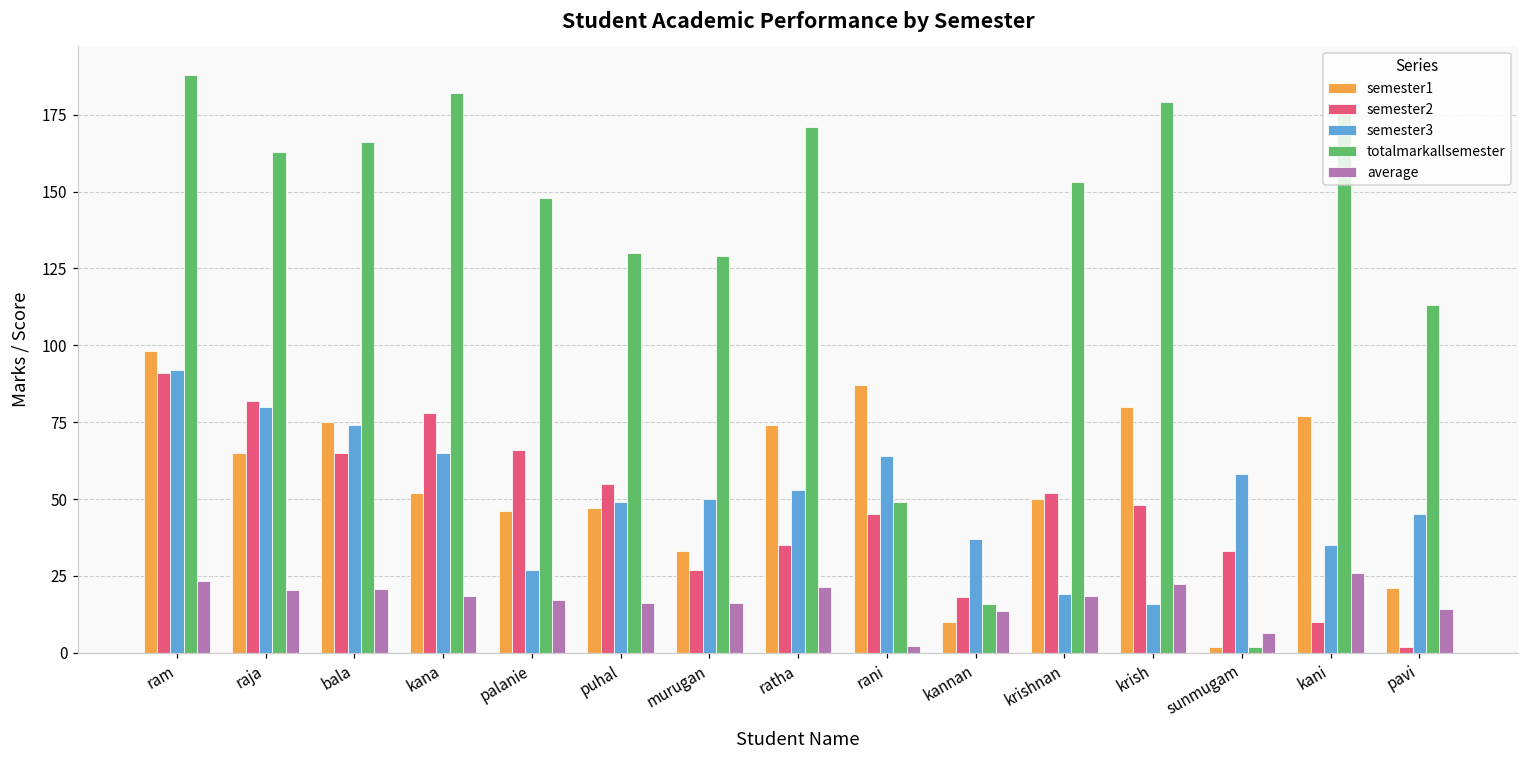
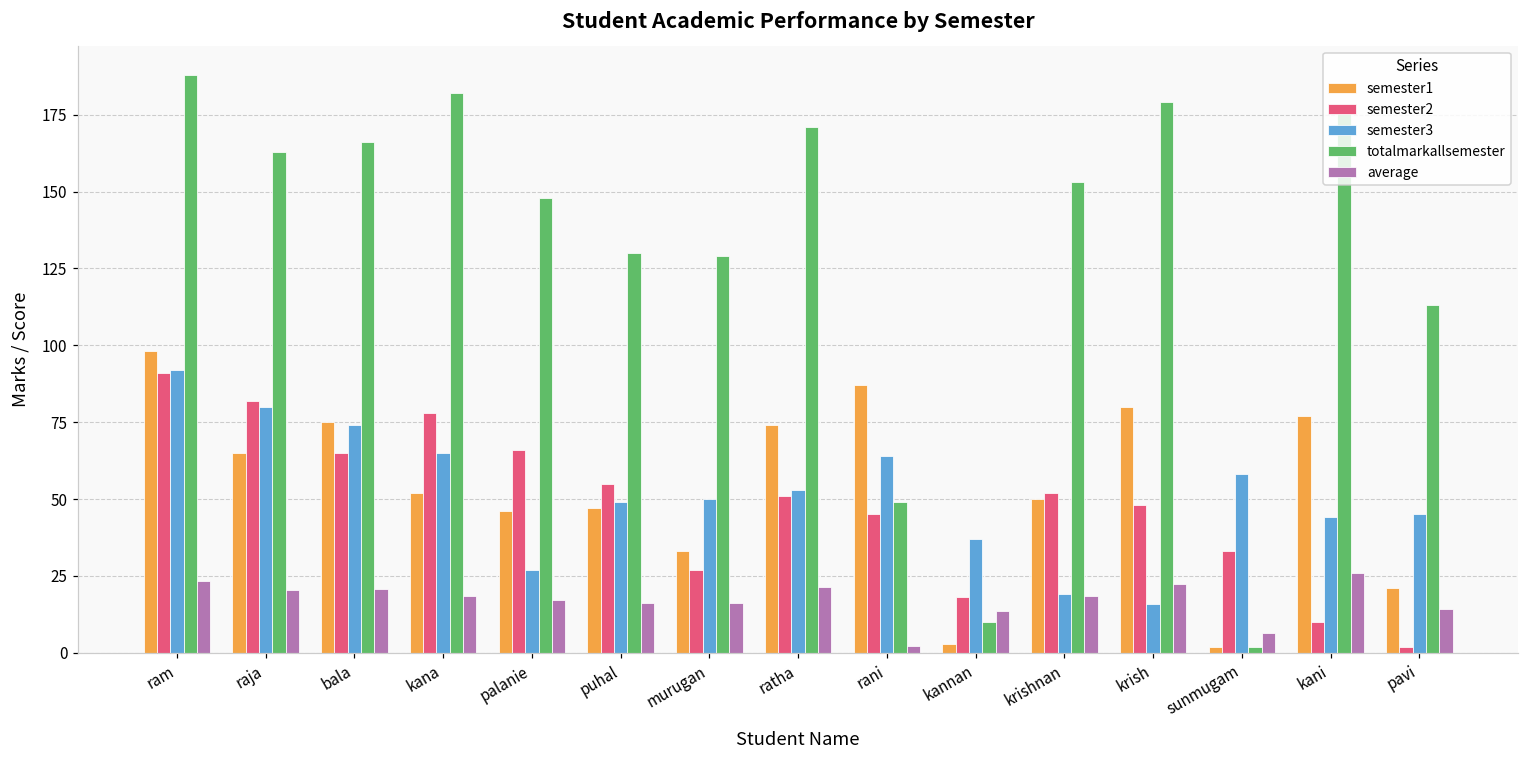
  {
    "semester1": {
      "ram": 98,
      "raja": 65,
      "bala": 75,
      "kana": 52,
      "palanie": 46,
      "puhal": 47,
      "murugan": 33,
      "ratha": 74,
      "rani": 87,
-     "kannan": 10,
+     "kannan": 3,
      "krishnan": 50,
      "krish": 80,
      "sunmugam": 2,
      "kani": 77,
      "pavi": 21
    },
    "semester2": {
      "ram": 91,
      "raja": 82,
      "bala": 65,
      "kana": 78,
      "palanie": 66,
      "puhal": 55,
      "murugan": 27,
-     "ratha": 35,
+     "ratha": 51,
      "rani": 45,
      "kannan": 18,
      "krishnan": 52,
      "krish": 48,
      "sunmugam": 33,
      "kani": 10,
      "pavi": 2
    },
    "semester3": {
      "ram": 92,
      "raja": 80,
      "bala": 74,
      "kana": 65,
      "palanie": 27,
      "puhal": 49,
      "murugan": 50,
      "ratha": 53,
      "rani": 64,
      "kannan": 37,
      "krishnan": 19,
      "krish": 16,
      "sunmugam": 58,
-     "kani": 35,
+     "kani": 44,
      "pavi": 45
    },
    "totalmarkallsemester": {
      "ram": 188,
      "raja": 163,
      "bala": 166,
      "kana": 182,
      "palanie": 148,
      "puhal": 130,
      "murugan": 129,
      "ratha": 171,
      "rani": 49,
-     "kannan": 16,
+     "kannan": 10,
      "krishnan": 153,
      "krish": 179,
      "sunmugam": 2,
      "pavi": 113
    },
    "average": {
      "ram": 24,
      "raja": 20,
      "bala": 21,
      "kana": 19,
      "palanie": 17,
      "puhal": 16,
      "murugan": 16,
      "ratha": 21,
      "rani": 2,
      "kannan": 14,
      "krishnan": 18,
      "krish": 22,
      "sunmugam": 7,
      "kani": 26,
      "pavi": 14
    }
  }
